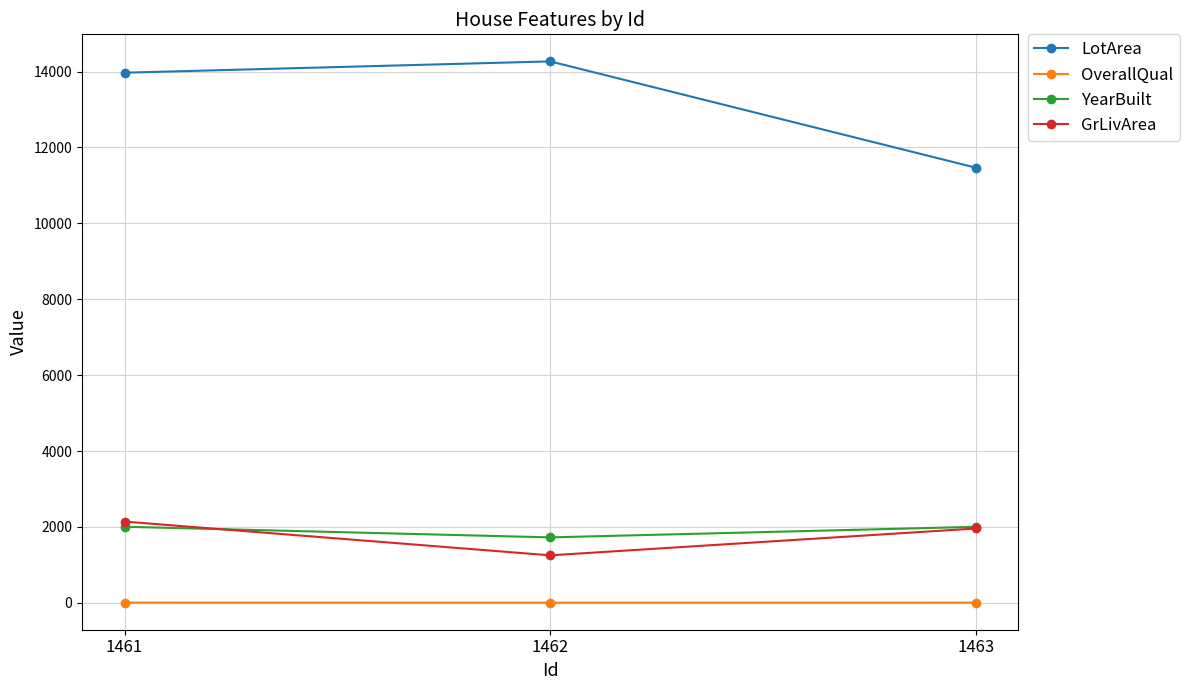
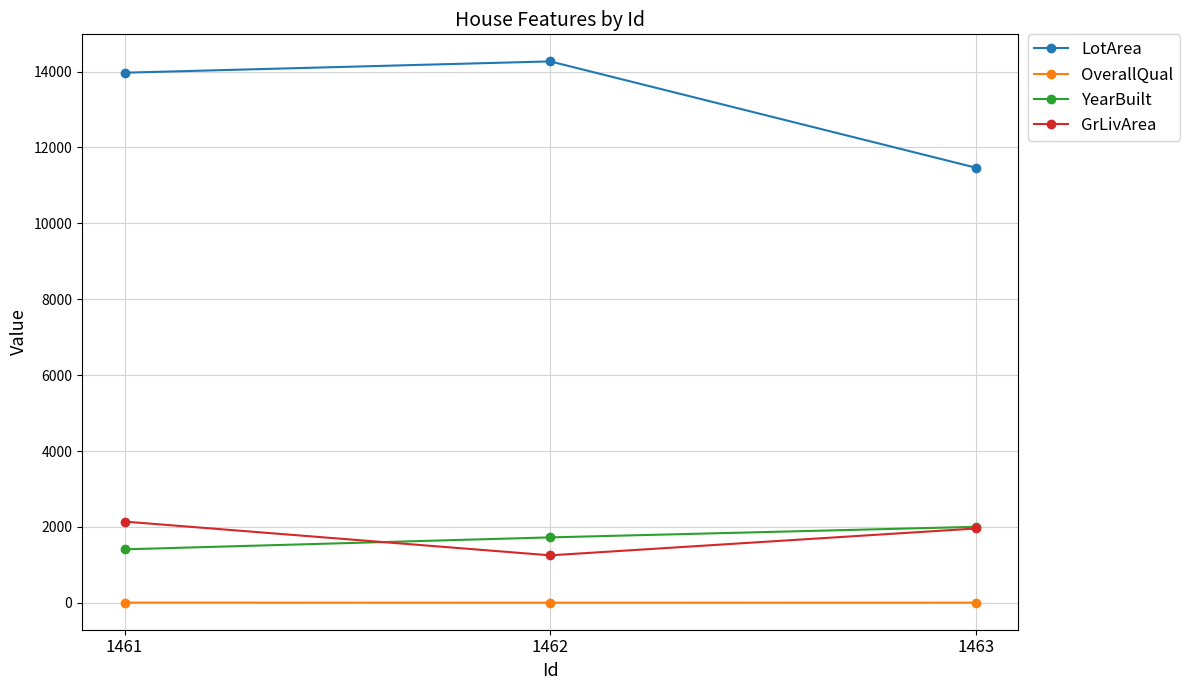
  {
    "LotArea": {
      "1461": 14000,
      "1462": 14300,
      "1463": 11500
    },
    "OverallQual": {
      "1461": 0,
      "1462": 0,
      "1463": 0
    },
    "YearBuilt": {
-     "1461": 2000,
+     "1461": 1400,
      "1462": 1700
    },
    "GrLivArea": {
      "1461": 2100,
      "1462": 1300
    }
  }
